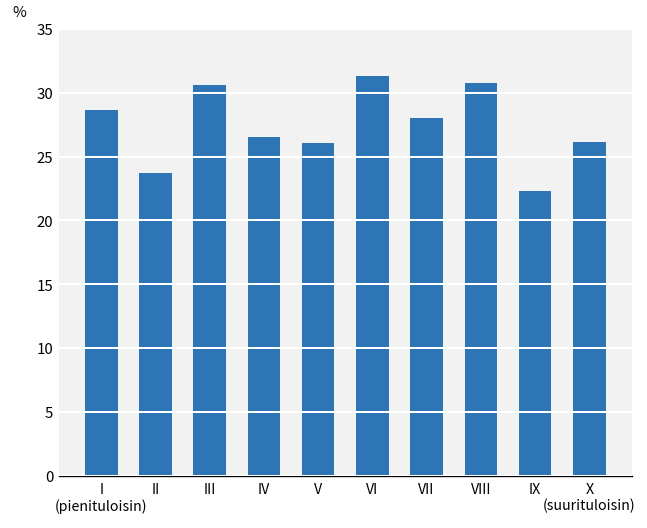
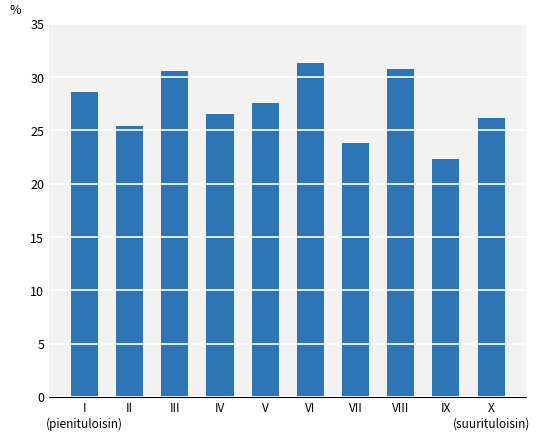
  {
    "I (pienituloisin)": 28.7,
-   "II": 23.7,
+   "II": 25.4,
    "III": 30.6,
    "IV": 26.5,
-   "V": 26.0,
+   "V": 27.6,
    "VI": 31.3,
-   "VII": 28.0,
+   "VII": 23.8,
    "VIII": 30.7,
    "IX": 22.3,
    "X (suurituloisin)": 26.2
  }
